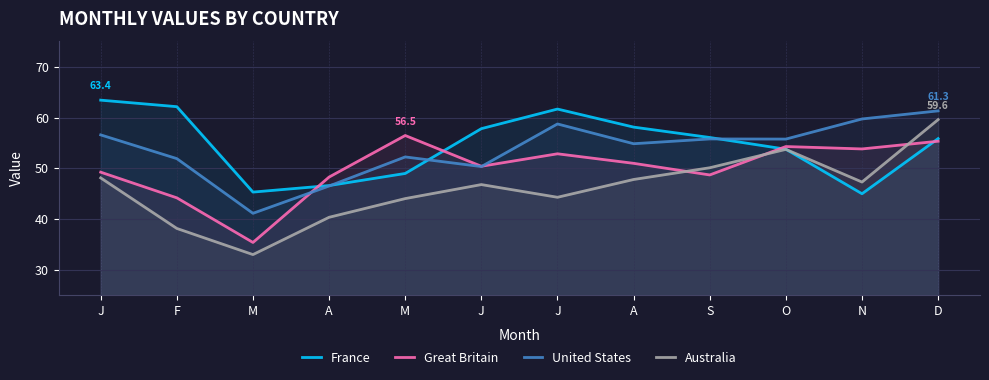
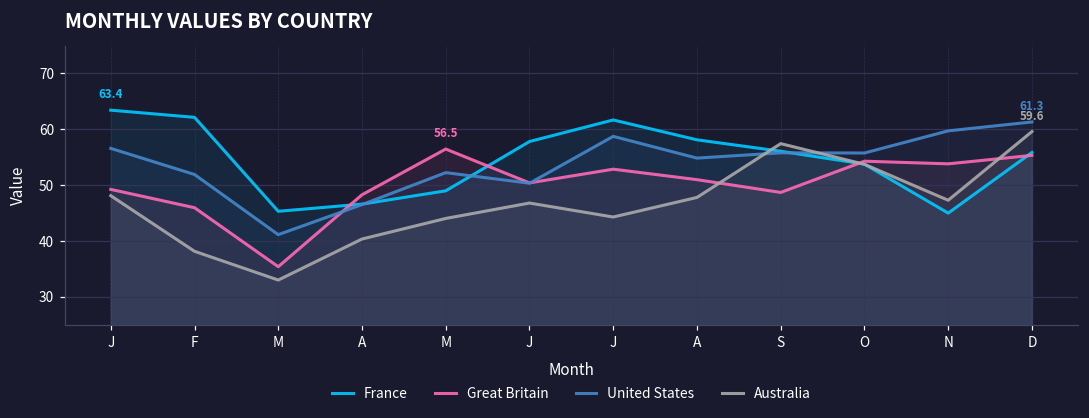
  {
    "France": {
      "F": 62,
      "N": 45,
      "D": 56
    },
    "Great Britain": {
-     "F": 44,
+     "F": 46,
      "S": 49,
      "O": 54,
      "N": 54,
      "D": 55
    },
    "United States": {
      "D": 61.3
    },
    "Australia": {
      "F": 38,
-     "S": 50,
+     "S": 57,
      "N": 47
    }
  }
